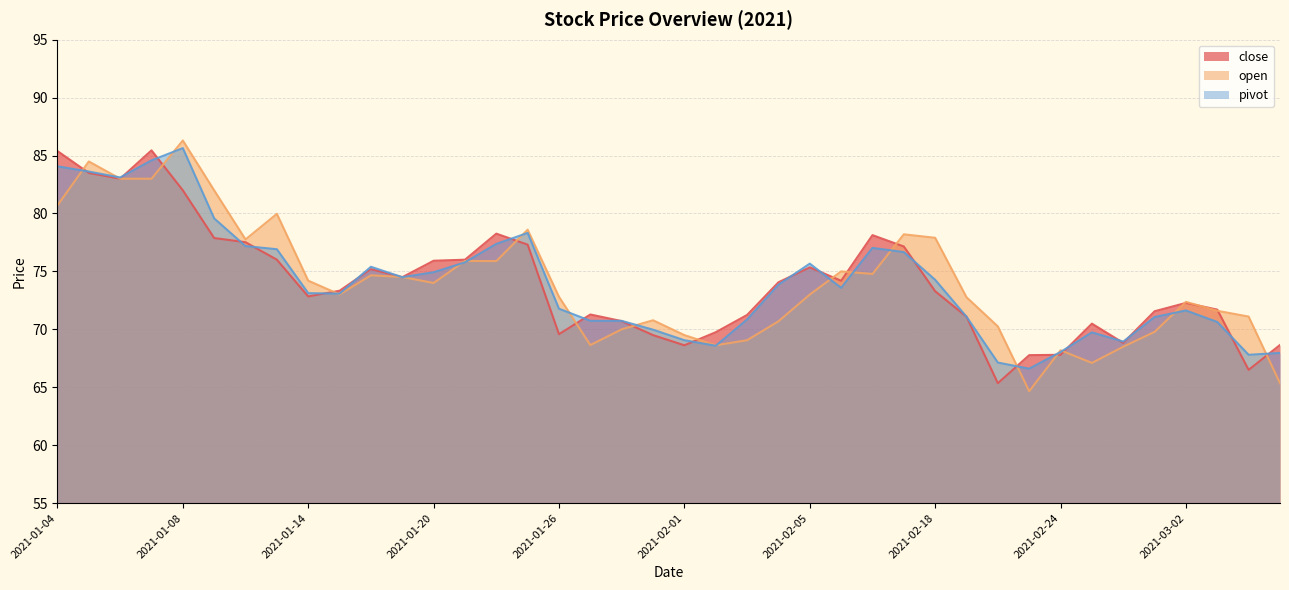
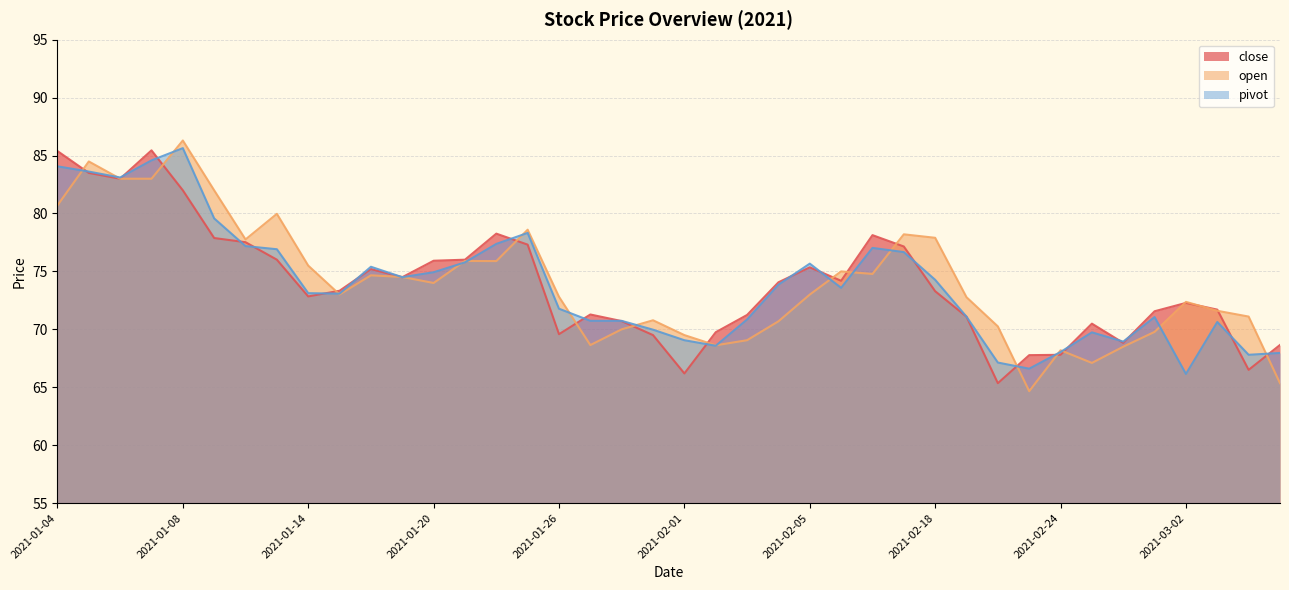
  {
    "close": {
      "2021-01-04": 85.4,
      "2021-01-08": 82.0,
      "2021-01-14": 72.8,
      "2021-01-20": 75.9,
      "2021-01-26": 69.6,
-     "2021-02-01": 68.6,
+     "2021-02-01": 66.2,
      "2021-02-05": 75.4,
      "2021-02-18": 73.3,
      "2021-02-24": 67.8
    },
    "open": {
      "2021-01-04": 80.7,
      "2021-01-08": 86.3,
-     "2021-01-14": 74.2,
+     "2021-01-14": 75.5,
      "2021-01-20": 74.0,
      "2021-01-26": 72.8,
      "2021-02-01": 69.5,
      "2021-02-05": 73.0,
      "2021-02-18": 77.9
    },
    "pivot": {
      "2021-01-04": 84.1,
      "2021-01-08": 85.6,
      "2021-01-14": 73.1,
      "2021-01-20": 74.9,
      "2021-01-26": 71.8,
      "2021-02-01": 69.1,
      "2021-02-05": 75.7,
      "2021-02-18": 74.3,
-     "2021-03-02": 71.6
+     "2021-03-02": 66.1
    }
  }
